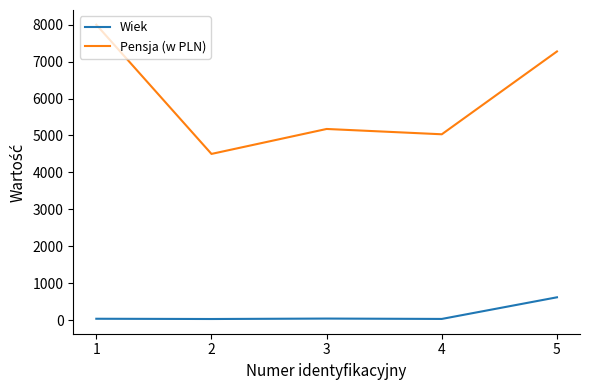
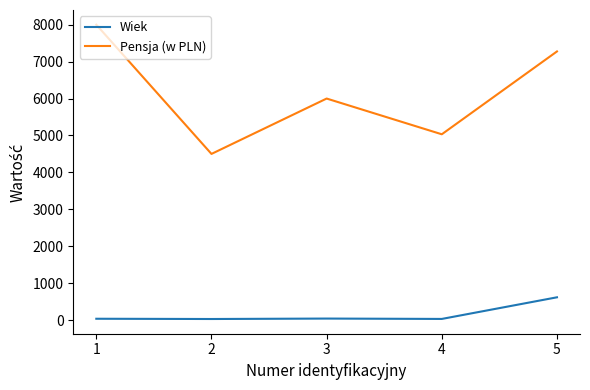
  {
    "Wiek": {
      "1": 0,
      "2": 0,
      "3": 0,
      "4": 0,
      "5": 600
    },
    "Pensja (w PLN)": {
      "2": 4500,
-     "3": 5200,
+     "3": 6000,
      "4": 5000,
      "5": 7300
    }
  }
